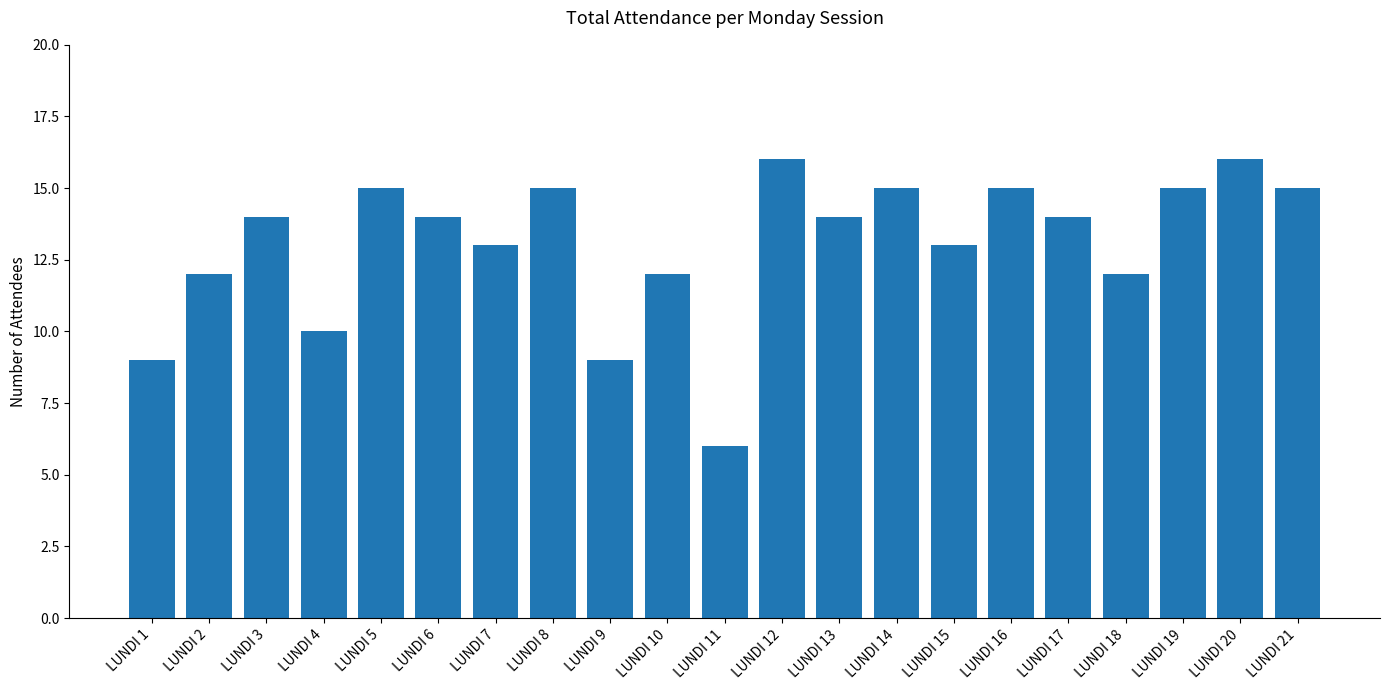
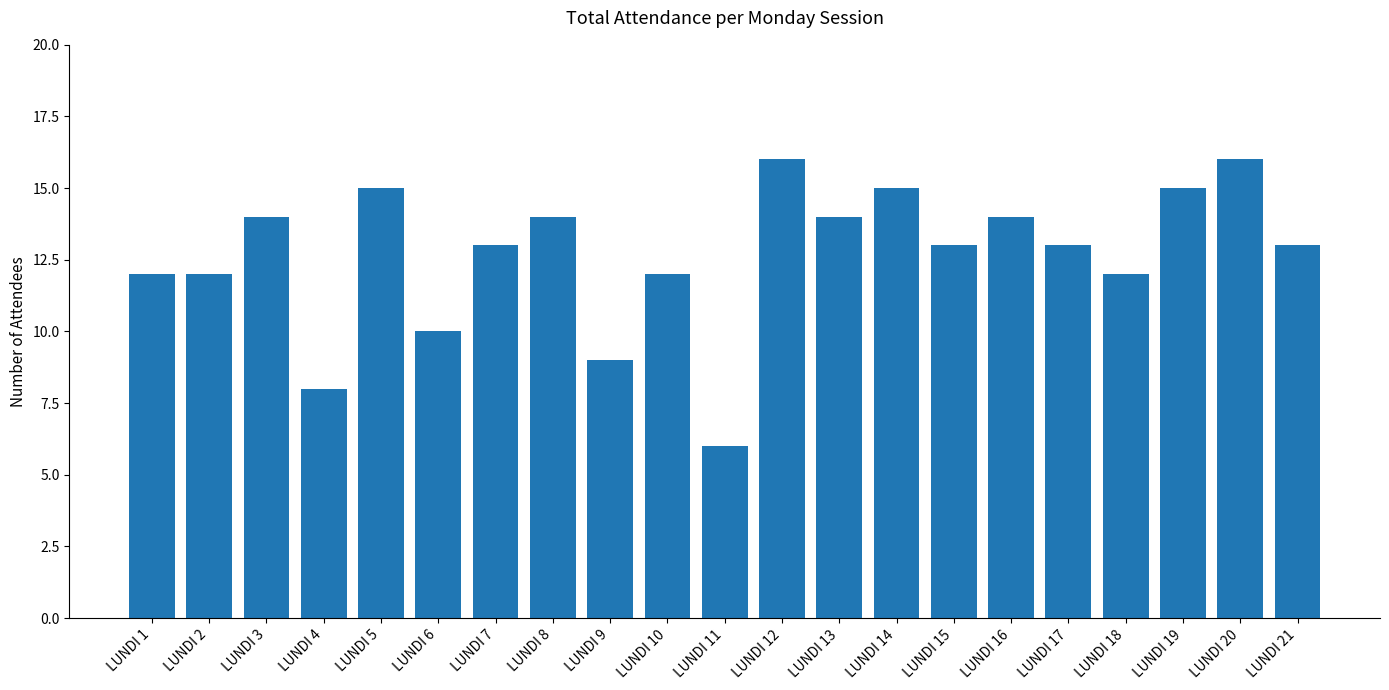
  {
-   "LUNDI 1": 9,
+   "LUNDI 1": 12,
    "LUNDI 2": 12,
    "LUNDI 3": 14,
-   "LUNDI 4": 10,
+   "LUNDI 4": 8,
    "LUNDI 5": 15,
-   "LUNDI 6": 14,
+   "LUNDI 6": 10,
    "LUNDI 7": 13,
-   "LUNDI 8": 15,
+   "LUNDI 8": 14,
    "LUNDI 9": 9,
    "LUNDI 10": 12,
    "LUNDI 11": 6,
    "LUNDI 12": 16,
    "LUNDI 13": 14,
    "LUNDI 14": 15,
    "LUNDI 15": 13,
-   "LUNDI 16": 15,
-   "LUNDI 17": 14,
+   "LUNDI 16": 14,
+   "LUNDI 17": 13,
    "LUNDI 18": 12,
    "LUNDI 19": 15,
    "LUNDI 20": 16,
-   "LUNDI 21": 15
+   "LUNDI 21": 13
  }
